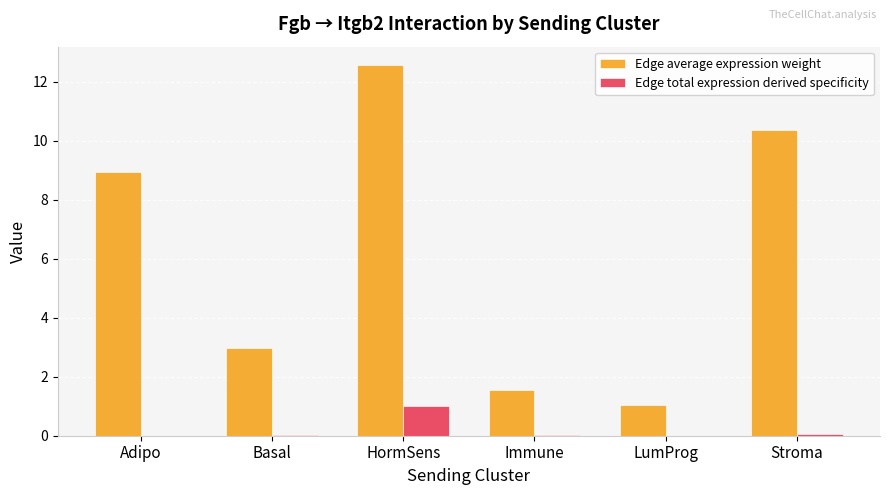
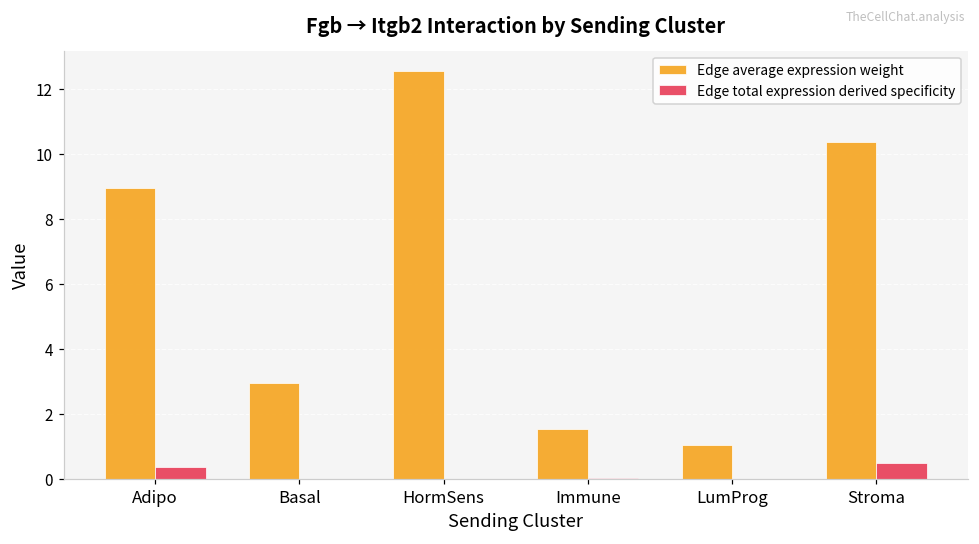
  {
    "Edge average expression weight": {
      "Adipo": 8.9,
      "Basal": 3.0,
      "HormSens": 12.6,
      "Immune": 1.5,
      "LumProg": 1.0,
      "Stroma": 10.4
    },
    "Edge total expression derived specificity": {
-     "Adipo": 0.0,
-     "HormSens": 1.0,
-     "Stroma": 0.1
+     "Adipo": 0.4,
+     "HormSens": 0.0,
+     "Stroma": 0.5
    }
  }
